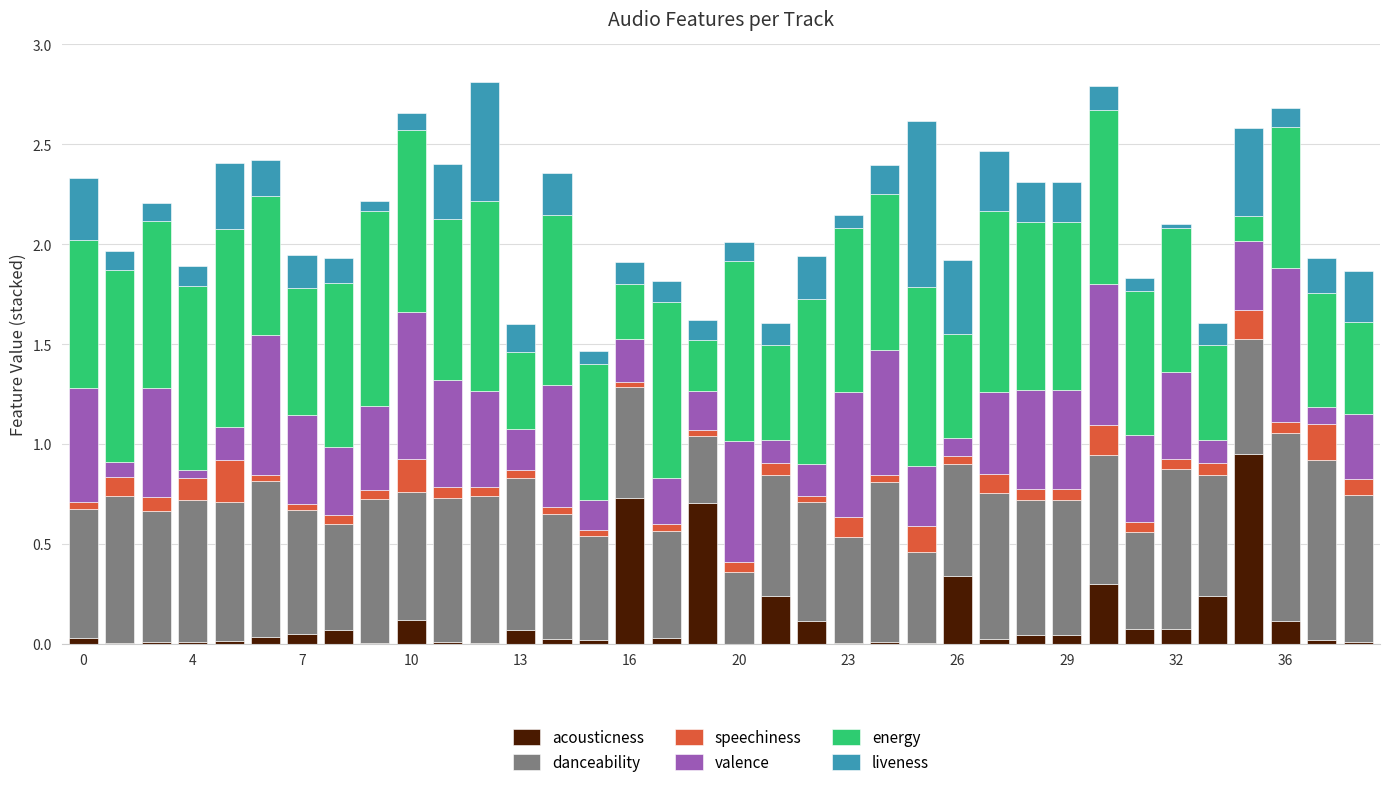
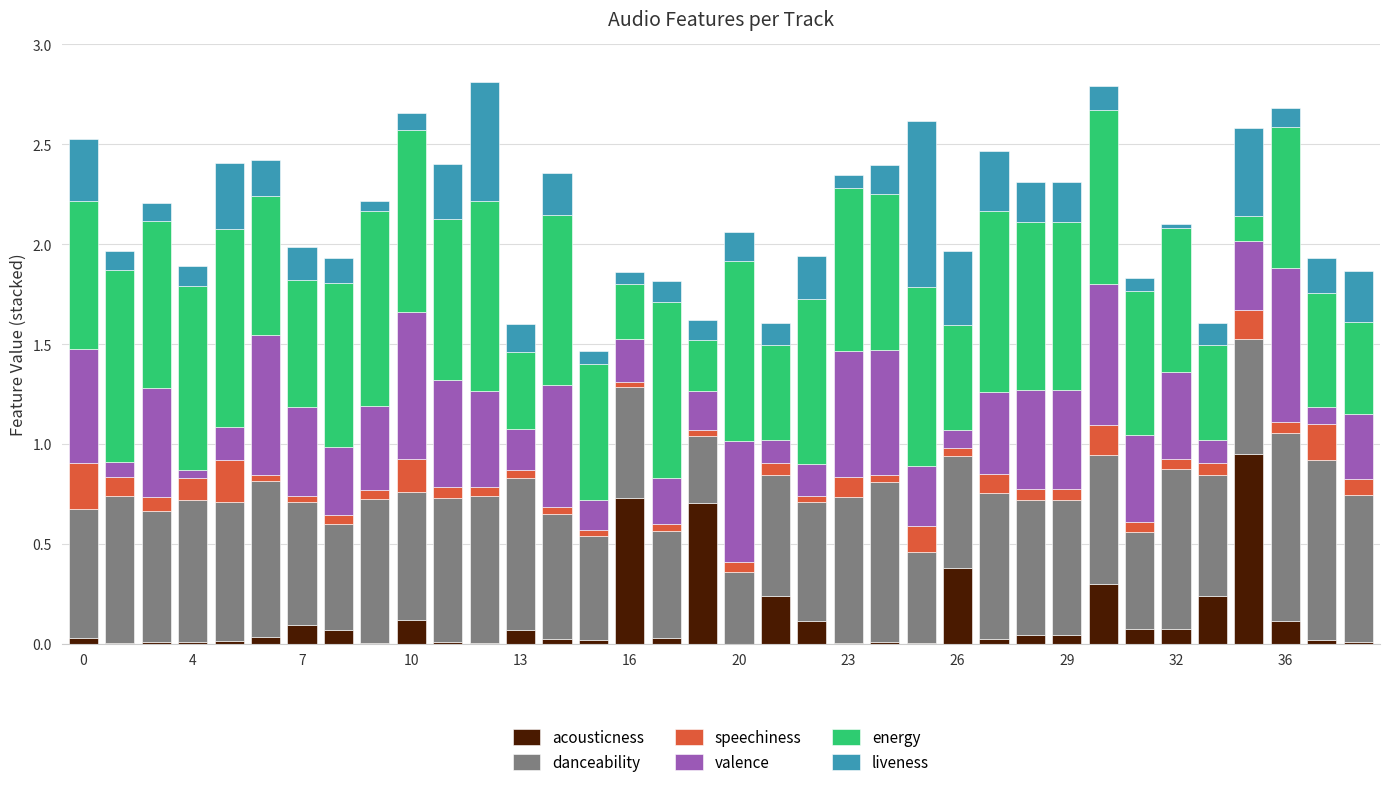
  {
    "acousticness": {
      "0": 0.03,
-     "7": 0.05,
+     "7": 0.09,
      "10": 0.12,
      "13": 0.07,
      "16": 0.73,
-     "26": 0.34,
+     "26": 0.38,
      "29": 0.04,
      "32": 0.07,
      "36": 0.11
    },
    "danceability": {
      "0": 0.65,
      "4": 0.71,
      "7": 0.62,
      "10": 0.64,
      "13": 0.76,
      "16": 0.56,
      "20": 0.36,
-     "23": 0.53,
+     "23": 0.73,
      "26": 0.56,
      "29": 0.68,
      "32": 0.80,
      "36": 0.94
    },
    "speechiness": {
-     "0": 0.03,
+     "0": 0.23,
      "4": 0.11,
      "7": 0.03,
      "10": 0.17,
      "13": 0.04,
      "16": 0.02,
      "20": 0.05,
      "23": 0.10,
      "26": 0.04,
      "29": 0.06,
      "32": 0.05,
      "36": 0.06
    },
    "valence": {
      "0": 0.57,
      "4": 0.04,
      "7": 0.45,
      "10": 0.73,
      "13": 0.20,
      "16": 0.21,
      "20": 0.61,
      "23": 0.63,
      "26": 0.09,
      "29": 0.49,
      "32": 0.43,
      "36": 0.77
    },
    "energy": {
      "0": 0.74,
      "4": 0.92,
      "7": 0.64,
      "10": 0.91,
      "13": 0.39,
      "16": 0.28,
      "20": 0.90,
      "23": 0.82,
      "26": 0.52,
      "29": 0.84,
      "32": 0.72,
      "36": 0.71
    },
    "liveness": {
      "0": 0.31,
      "4": 0.10,
      "7": 0.16,
      "10": 0.09,
      "13": 0.14,
-     "16": 0.11,
-     "20": 0.10,
+     "16": 0.06,
+     "20": 0.15,
      "23": 0.06,
      "26": 0.37,
      "29": 0.20,
      "32": 0.02,
      "36": 0.09
    }
  }
